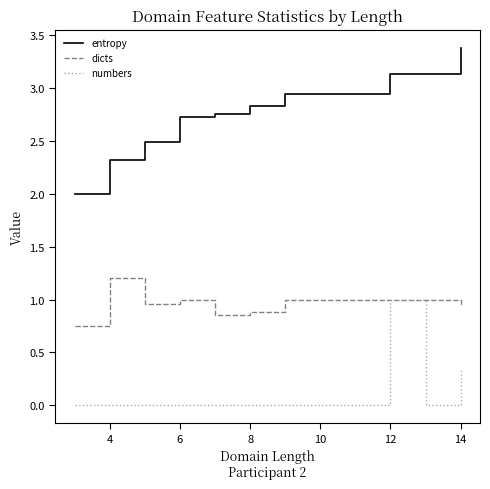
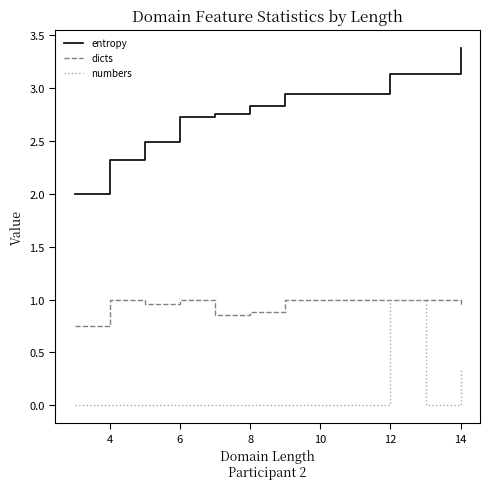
  {
    "entropy": {
      "4": 2.3,
      "6": 2.7,
      "8": 2.83,
      "12": 3.13,
      "14": 3.4
    },
    "dicts": {
-     "4": 1.2,
+     "4": 1.0,
      "6": 1.0,
      "8": 0.9,
      "14": 0.95
    },
    "numbers": {
      "4": 0.0,
      "6": 0.0,
      "8": 0.0,
      "14": 0.33
    }
  }
